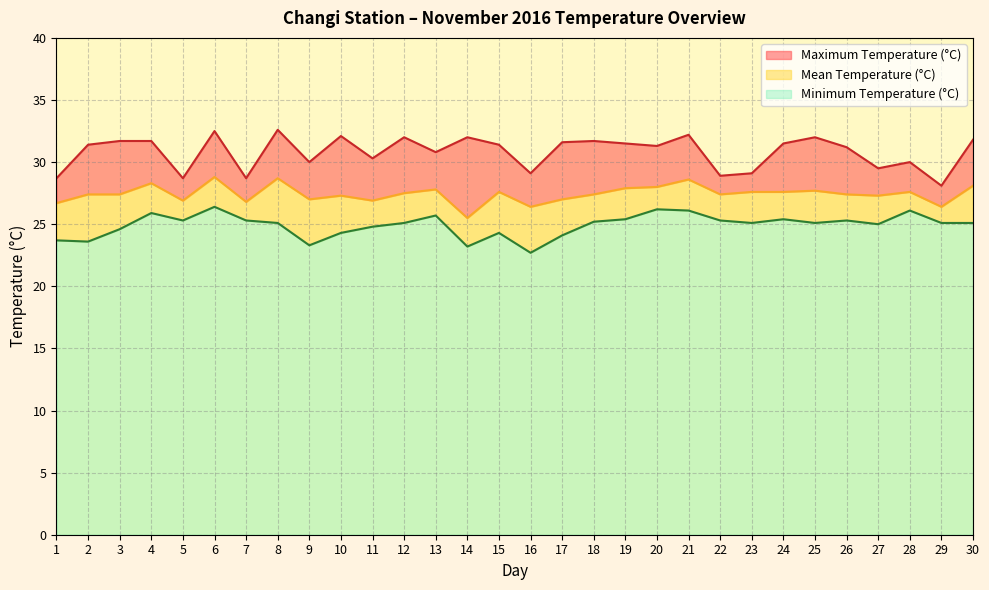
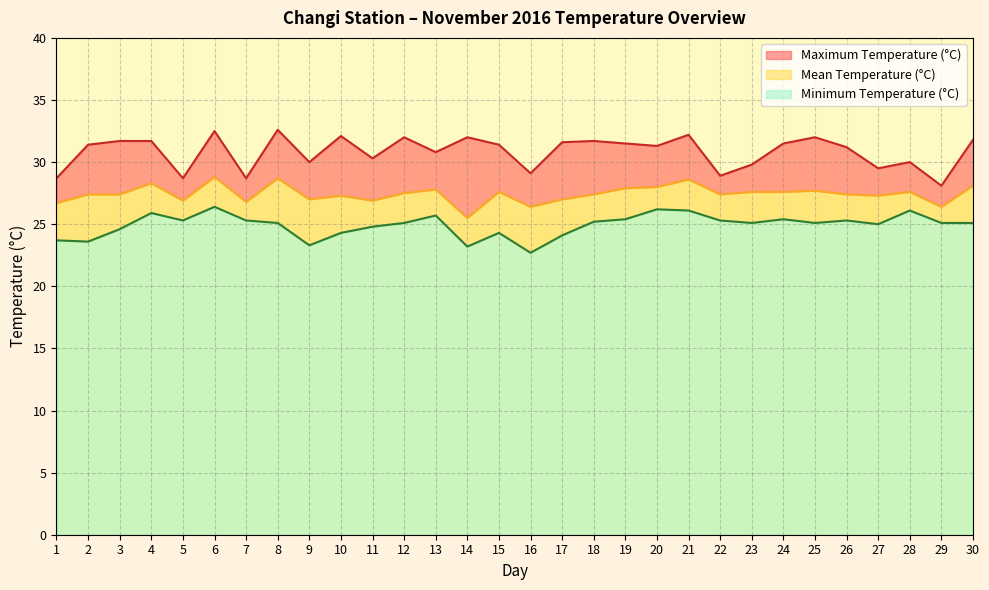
  {
    "Maximum Temperature (°C)": {
      "1": 28.7,
      "2": 31.4,
      "3": 31.7,
      "4": 31.7,
      "5": 28.7,
      "6": 32.5,
      "7": 28.7,
      "8": 32.6,
      "9": 30.0,
      "10": 32.1,
      "11": 30.3,
      "12": 32.0,
      "13": 30.8,
      "14": 32.0,
      "15": 31.4,
      "16": 29.1,
      "17": 31.6,
      "18": 31.7,
      "19": 31.5,
      "20": 31.3,
      "21": 32.2,
      "22": 28.9,
-     "23": 29.1,
+     "23": 29.8,
      "24": 31.5,
      "25": 32.0,
      "26": 31.2,
      "27": 29.5,
      "28": 30.0,
      "29": 28.1,
      "30": 31.8
    },
    "Mean Temperature (°C)": {
      "1": 26.7,
      "2": 27.4,
      "3": 27.4,
      "4": 28.3,
      "5": 26.9,
      "6": 28.8,
      "7": 26.8,
      "8": 28.7,
      "9": 27.0,
      "10": 27.3,
      "11": 26.9,
      "12": 27.5,
      "13": 27.8,
      "14": 25.5,
      "15": 27.6,
      "16": 26.4,
      "17": 27.0,
      "18": 27.4,
      "19": 27.9,
      "20": 28.0,
      "21": 28.6,
      "22": 27.4,
      "23": 27.6,
      "24": 27.6,
      "25": 27.7,
      "26": 27.4,
      "27": 27.3,
      "28": 27.6,
      "29": 26.4,
      "30": 28.1
    },
    "Minimum Temperature (°C)": {
      "1": 23.7,
      "2": 23.6,
      "3": 24.6,
      "4": 25.9,
      "5": 25.3,
      "6": 26.4,
      "7": 25.3,
      "8": 25.1,
      "9": 23.3,
      "10": 24.3,
      "11": 24.8,
      "12": 25.1,
      "13": 25.7,
      "14": 23.2,
      "15": 24.3,
      "16": 22.7,
      "17": 24.1,
      "18": 25.2,
      "19": 25.4,
      "20": 26.2,
      "21": 26.1,
      "22": 25.3,
      "23": 25.1,
      "24": 25.4,
      "25": 25.1,
      "26": 25.3,
      "27": 25.0,
      "28": 26.1,
      "29": 25.1,
      "30": 25.1
    }
  }
